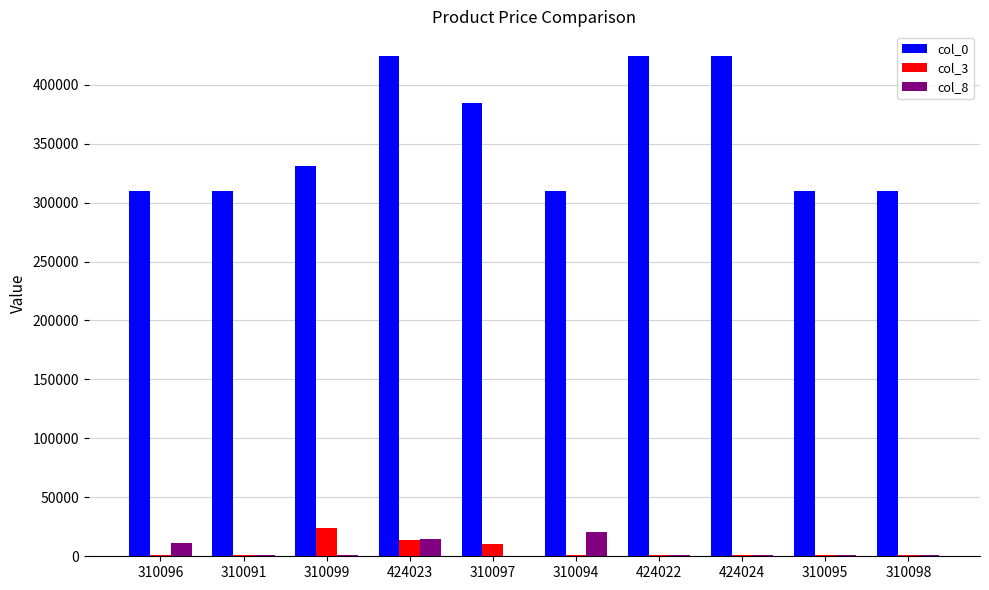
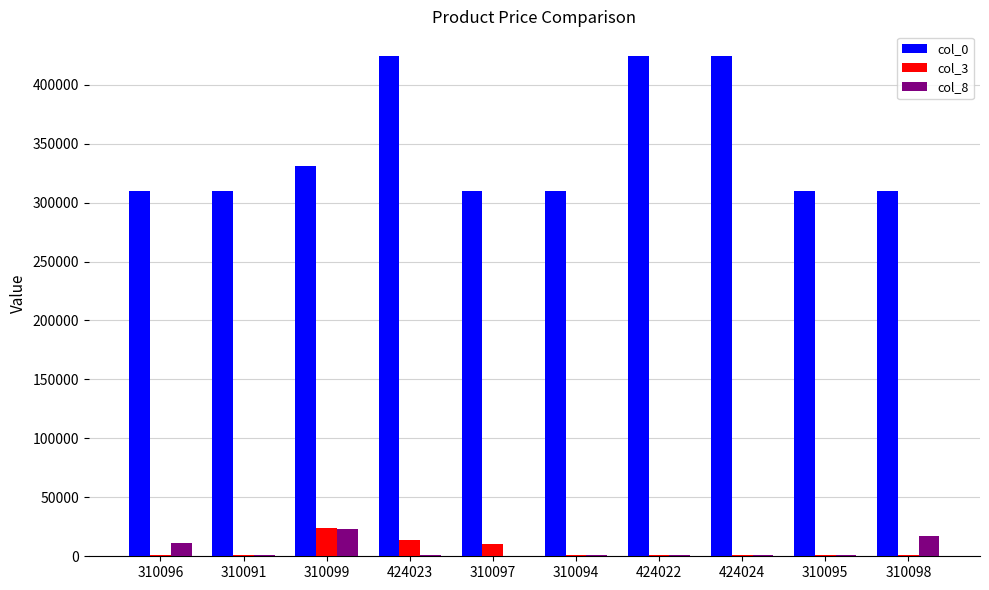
  {
    "col_0": {
      "310096": 310000,
      "310091": 310000,
      "310099": 331000,
      "424023": 424000,
-     "310097": 385000,
+     "310097": 310000,
      "310094": 310000,
      "424022": 424000,
      "424024": 424000,
      "310095": 310000,
      "310098": 310000
    },
    "col_3": {
      "310099": 24000,
      "424023": 14000,
      "310097": 10000
    },
    "col_8": {
      "310096": 12000,
-     "310099": 1000,
-     "424023": 15000,
-     "310094": 20000,
-     "310098": 1000
+     "310099": 23000,
+     "424023": 1000,
+     "310094": 1000,
+     "310098": 17000
    }
  }
